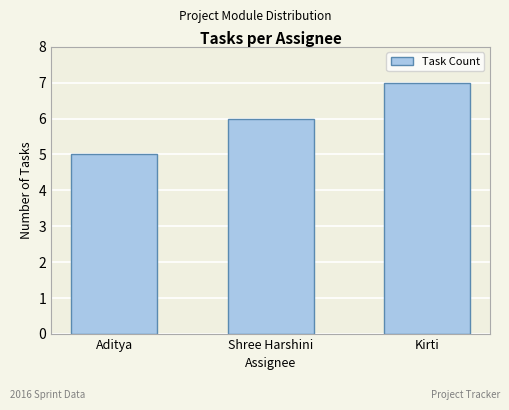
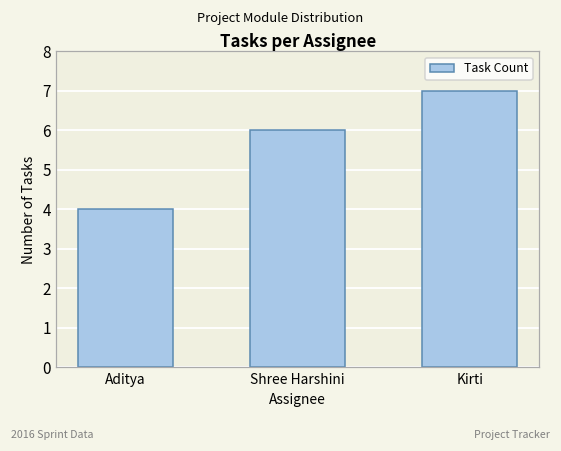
  {
-   "Aditya": 5,
+   "Aditya": 4,
    "Shree Harshini": 6,
    "Kirti": 7
  }
